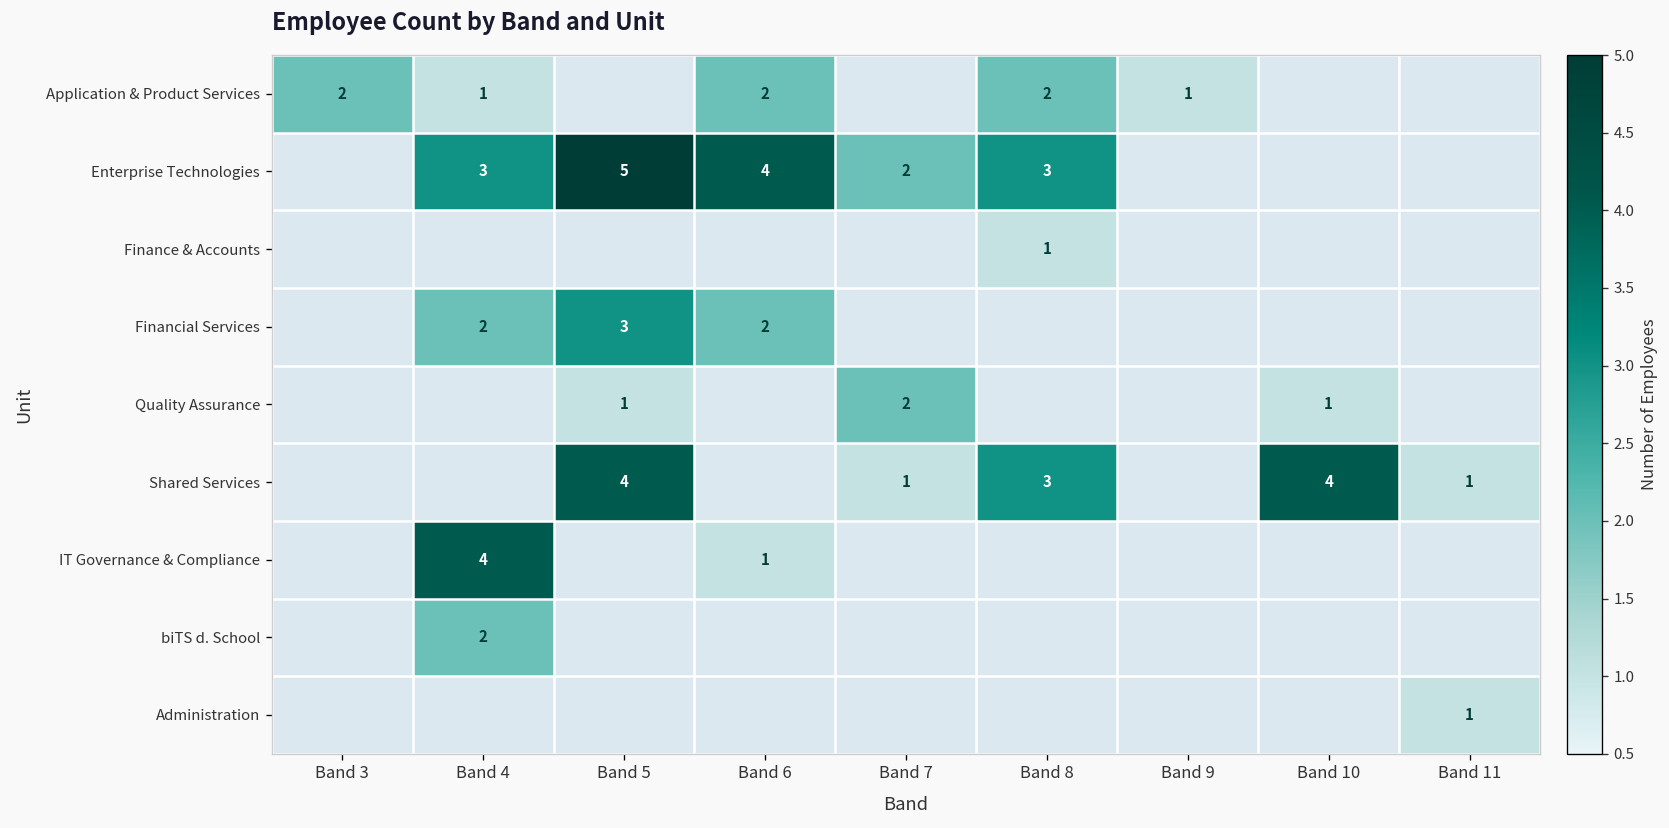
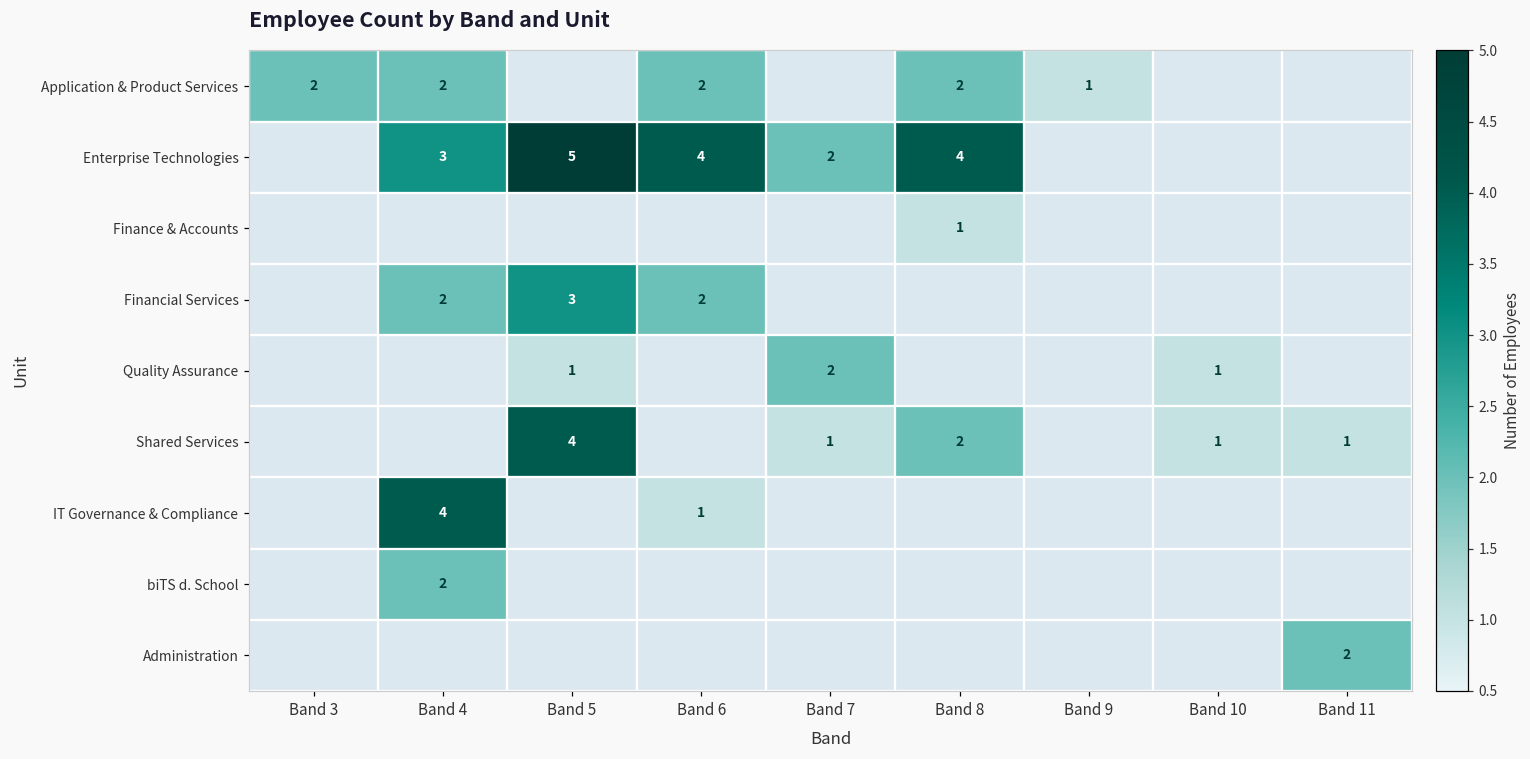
  {
    "Application & Product Services": {
      "Band 3": 2,
-     "Band 4": 1,
+     "Band 4": 2,
      "Band 6": 2,
      "Band 8": 2,
      "Band 9": 1
    },
    "Enterprise Technologies": {
      "Band 4": 3,
      "Band 5": 5,
      "Band 6": 4,
      "Band 7": 2,
-     "Band 8": 3
+     "Band 8": 4
    },
    "Finance & Accounts": {
      "Band 8": 1
    },
    "Financial Services": {
      "Band 4": 2,
      "Band 5": 3,
      "Band 6": 2
    },
    "Quality Assurance": {
      "Band 5": 1,
      "Band 7": 2,
      "Band 10": 1
    },
    "Shared Services": {
      "Band 5": 4,
      "Band 7": 1,
-     "Band 8": 3,
-     "Band 10": 4,
+     "Band 8": 2,
+     "Band 10": 1,
      "Band 11": 1
    },
    "IT Governance & Compliance": {
      "Band 4": 4,
      "Band 6": 1
    },
    "biTS d. School": {
      "Band 4": 2
    },
    "Administration": {
-     "Band 11": 1
+     "Band 11": 2
    }
  }
